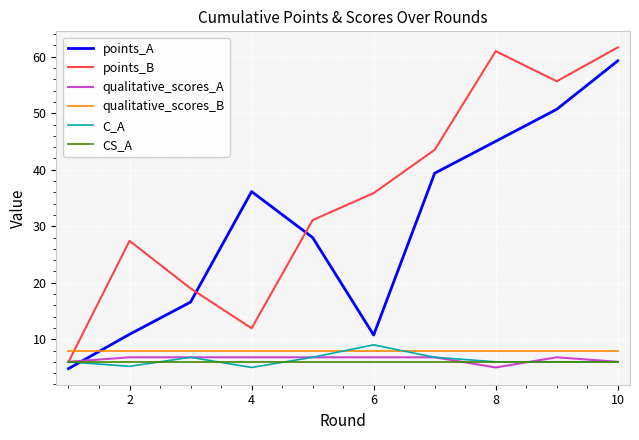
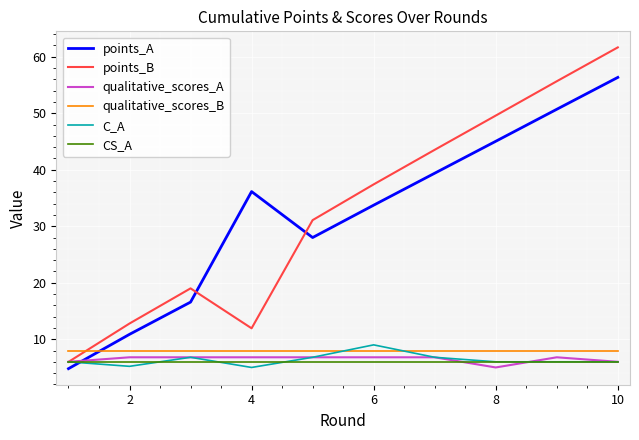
  {
    "points_A": {
      "2": 11,
      "4": 36,
-     "6": 11,
+     "6": 34,
      "8": 45,
-     "10": 59
+     "10": 56
    },
    "points_B": {
-     "2": 27,
+     "2": 13,
      "4": 12,
-     "6": 36,
-     "8": 61,
+     "6": 37,
+     "8": 50,
      "10": 62
    },
    "qualitative_scores_A": {
      "2": 7,
      "4": 7,
      "6": 7,
      "8": 5
    },
    "qualitative_scores_B": {
      "2": 8,
      "4": 8,
      "6": 8,
      "8": 8,
      "10": 8
    },
    "C_A": {
      "2": 5,
      "4": 5,
      "6": 9
    },
    "CS_A": {
      "2": 6,
      "4": 6,
      "6": 6
    }
  }
